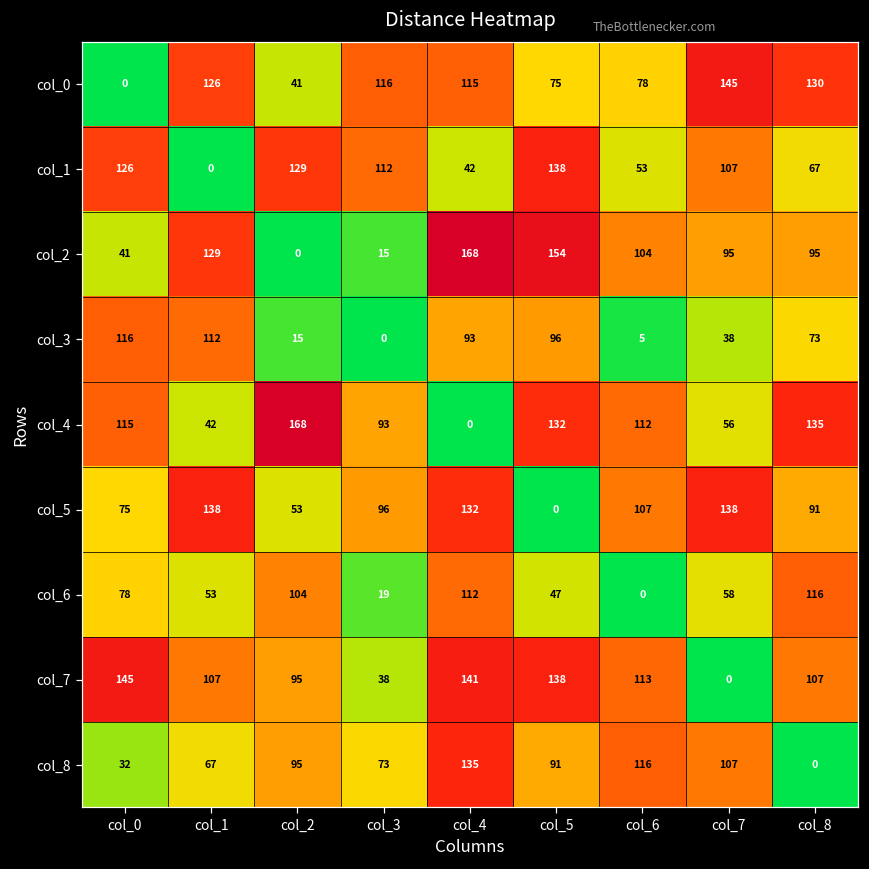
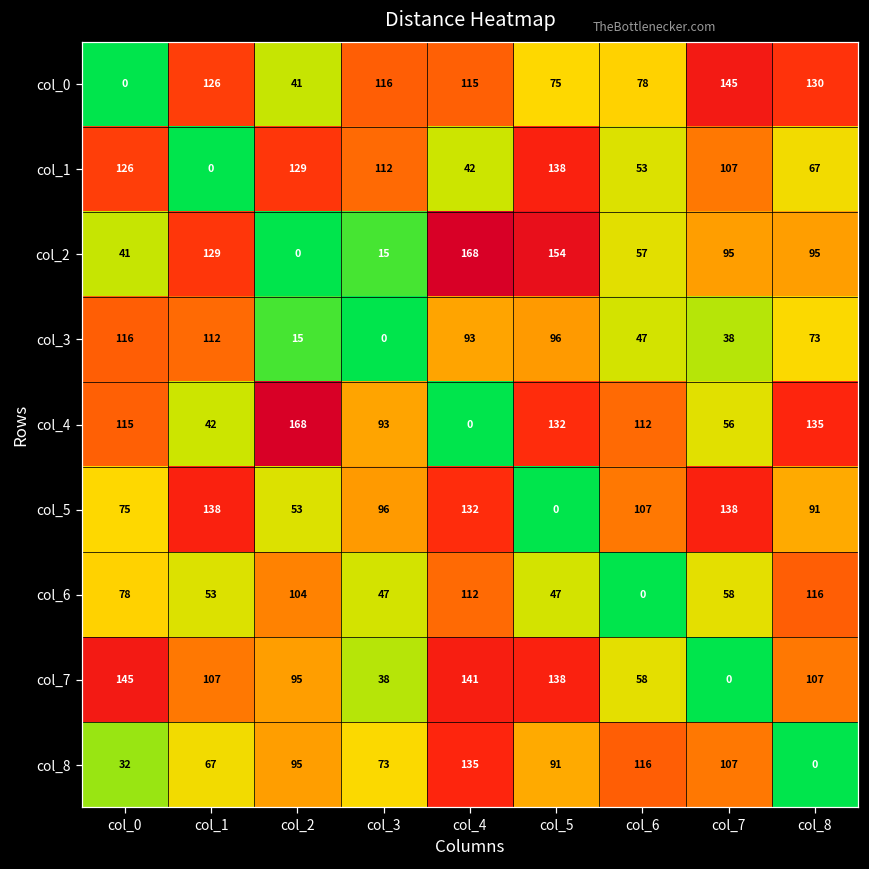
  {
    "col_0": {
      "col_0": 0,
      "col_1": 126,
      "col_2": 41,
      "col_3": 116,
      "col_4": 115,
      "col_5": 75,
      "col_6": 78,
      "col_7": 145,
      "col_8": 130
    },
    "col_1": {
      "col_0": 126,
      "col_1": 0,
      "col_2": 129,
      "col_3": 112,
      "col_4": 42,
      "col_5": 138,
      "col_6": 53,
      "col_7": 107,
      "col_8": 67
    },
    "col_2": {
      "col_0": 41,
      "col_1": 129,
      "col_2": 0,
      "col_3": 15,
      "col_4": 168,
      "col_5": 154,
-     "col_6": 104,
+     "col_6": 57,
      "col_7": 95,
      "col_8": 95
    },
    "col_3": {
      "col_0": 116,
      "col_1": 112,
      "col_2": 15,
      "col_3": 0,
      "col_4": 93,
      "col_5": 96,
-     "col_6": 5,
+     "col_6": 47,
      "col_7": 38,
      "col_8": 73
    },
    "col_4": {
      "col_0": 115,
      "col_1": 42,
      "col_2": 168,
      "col_3": 93,
      "col_4": 0,
      "col_5": 132,
      "col_6": 112,
      "col_7": 56,
      "col_8": 135
    },
    "col_5": {
      "col_0": 75,
      "col_1": 138,
      "col_2": 53,
      "col_3": 96,
      "col_4": 132,
      "col_5": 0,
      "col_6": 107,
      "col_7": 138,
      "col_8": 91
    },
    "col_6": {
      "col_0": 78,
      "col_1": 53,
      "col_2": 104,
-     "col_3": 19,
+     "col_3": 47,
      "col_4": 112,
      "col_5": 47,
      "col_6": 0,
      "col_7": 58,
      "col_8": 116
    },
    "col_7": {
      "col_0": 145,
      "col_1": 107,
      "col_2": 95,
      "col_3": 38,
      "col_4": 141,
      "col_5": 138,
-     "col_6": 113,
+     "col_6": 58,
      "col_7": 0,
      "col_8": 107
    },
    "col_8": {
      "col_0": 32,
      "col_1": 67,
      "col_2": 95,
      "col_3": 73,
      "col_4": 135,
      "col_5": 91,
      "col_6": 116,
      "col_7": 107,
      "col_8": 0
    }
  }
